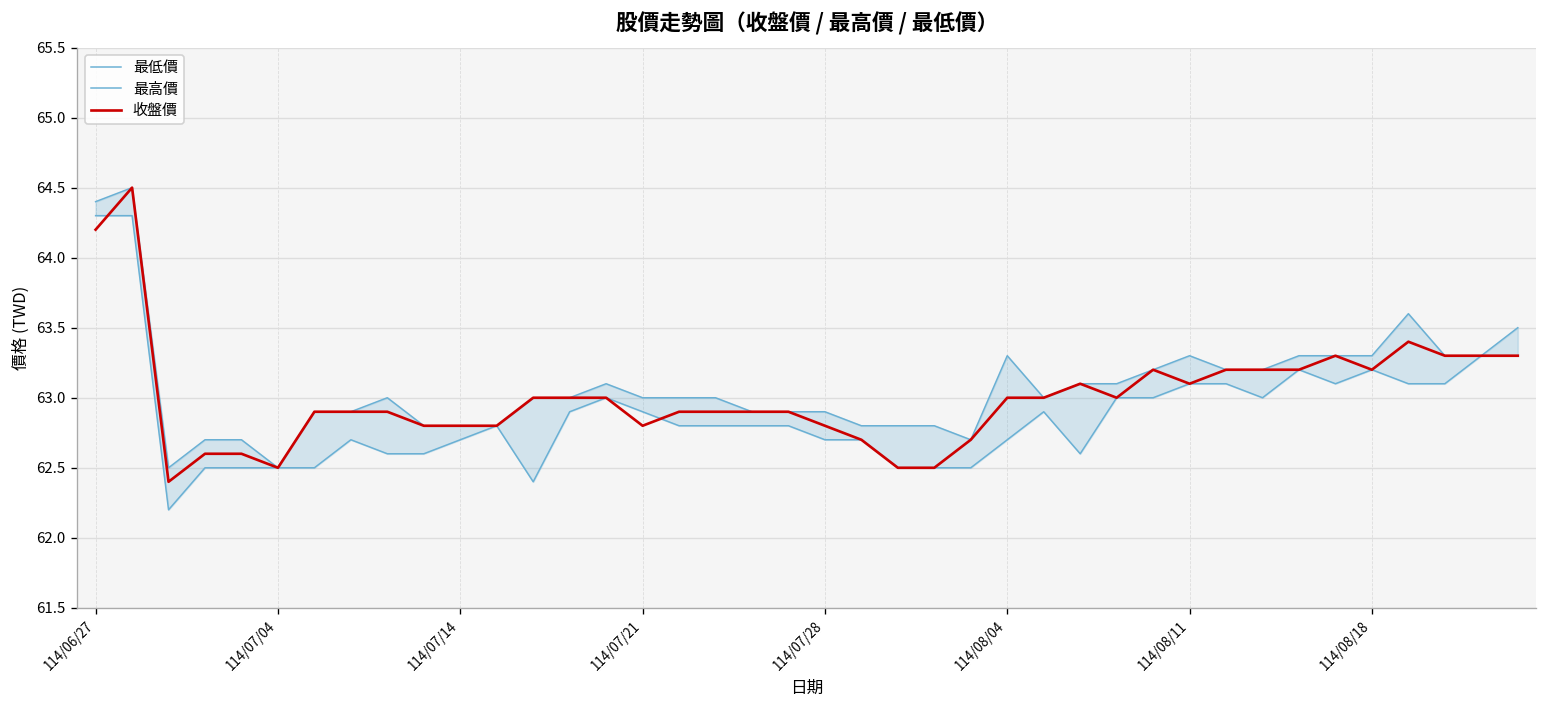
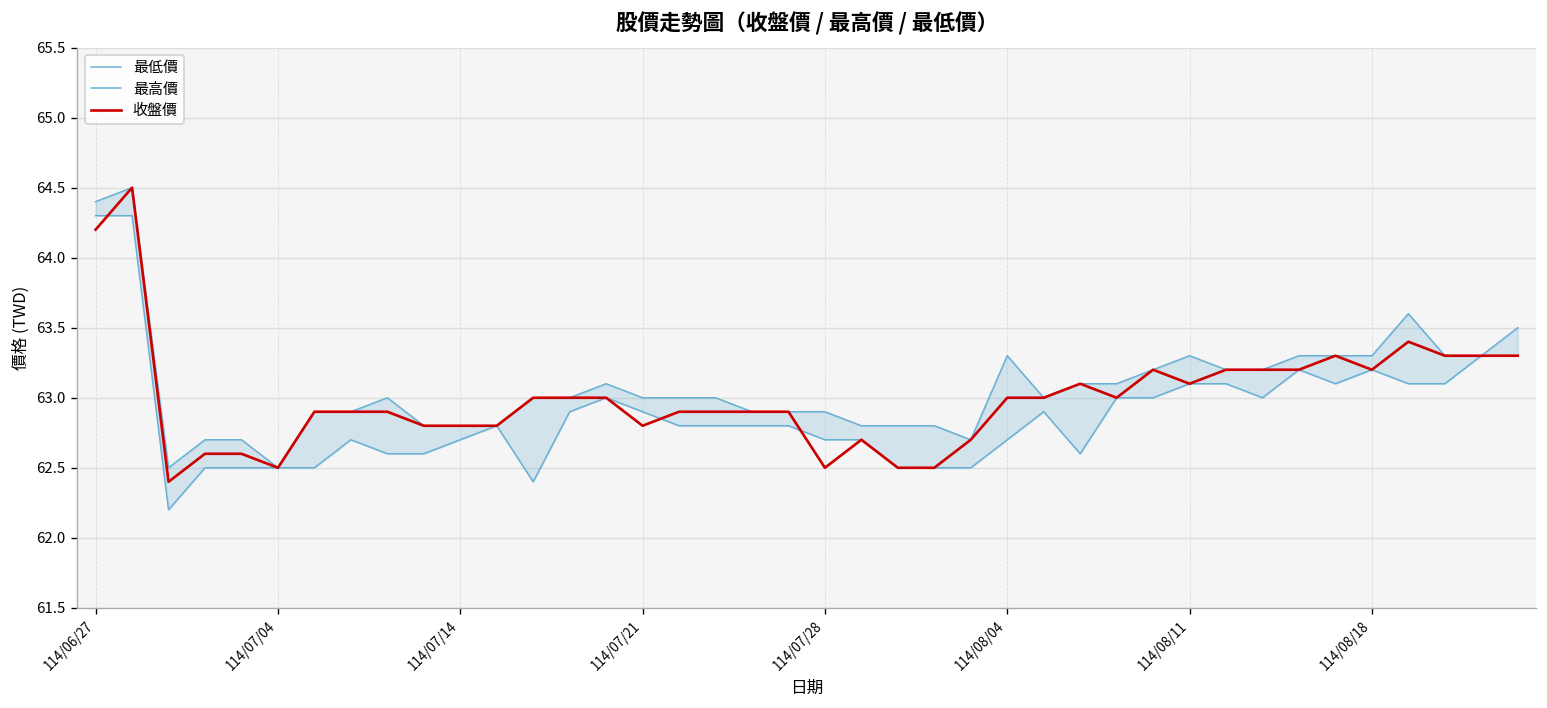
  {
    "收盤價": {
      "114/06/27": 64.2,
      "114/07/21": 62.8,
-     "114/07/28": 62.8,
+     "114/07/28": 62.5,
      "114/08/04": 63.0
    }
  }
